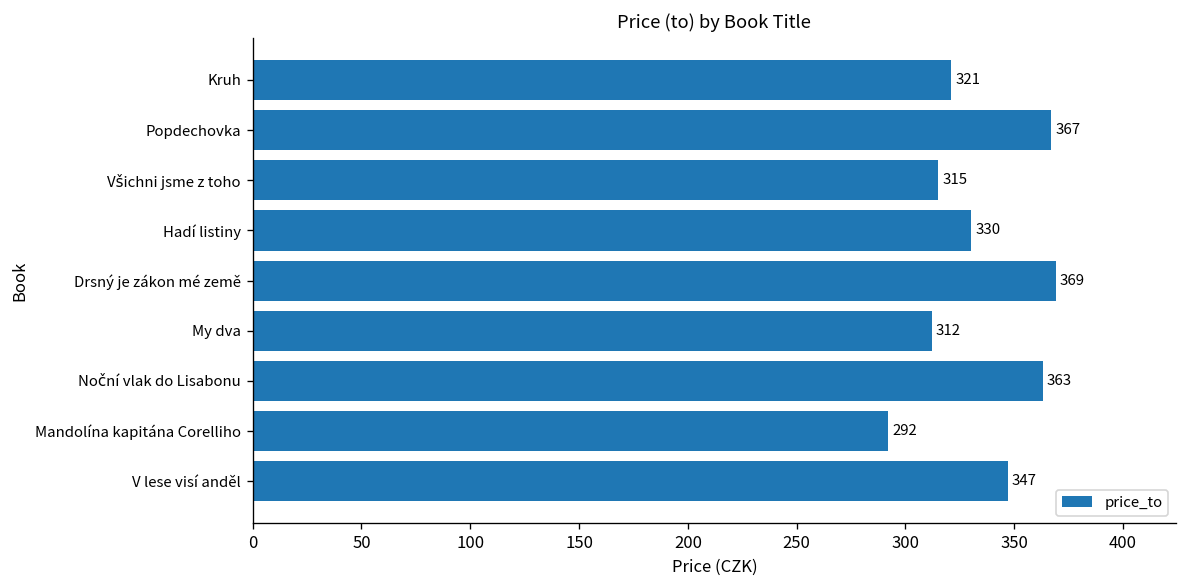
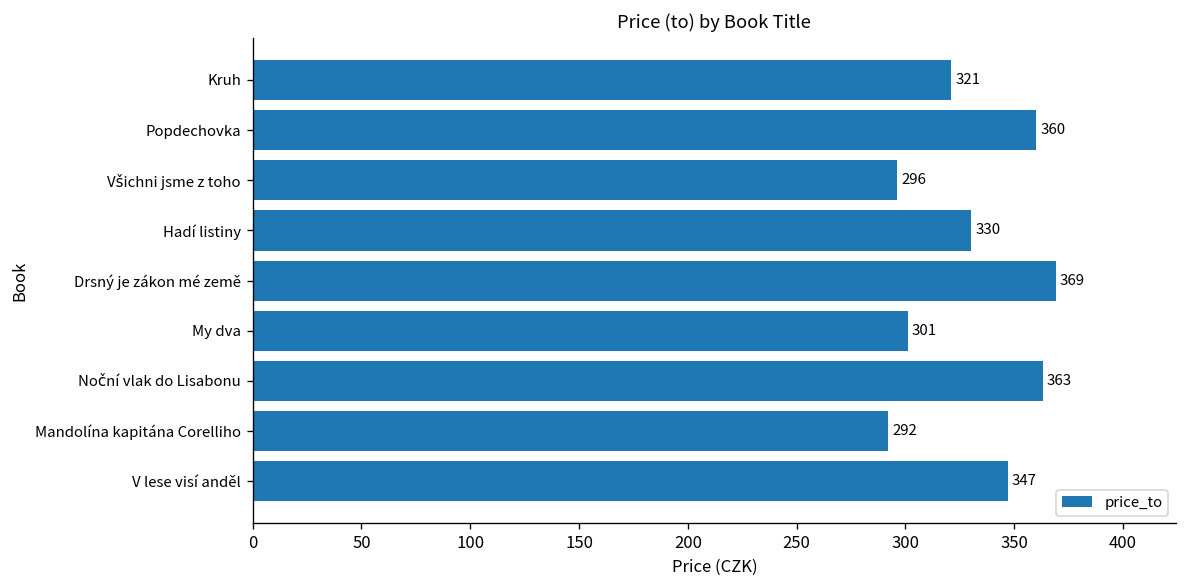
  {
    "Kruh": 321,
-   "Popdechovka": 367,
-   "Všichni jsme z toho": 315,
+   "Popdechovka": 360,
+   "Všichni jsme z toho": 296,
    "Hadí listiny": 330,
    "Drsný je zákon mé země": 369,
-   "My dva": 312,
+   "My dva": 301,
    "Noční vlak do Lisabonu": 363,
    "Mandolína kapitána Corelliho": 292,
    "V lese visí anděl": 347
  }
